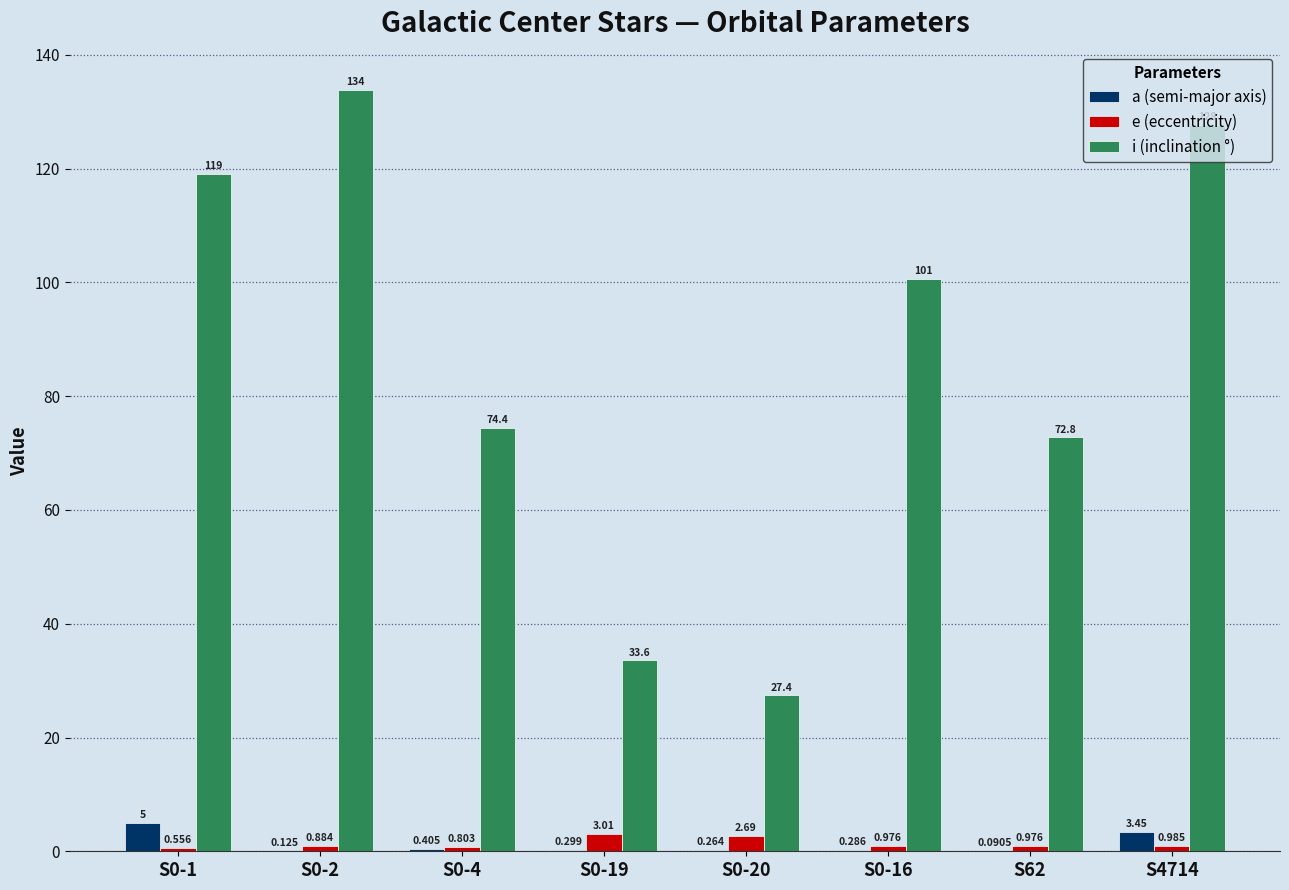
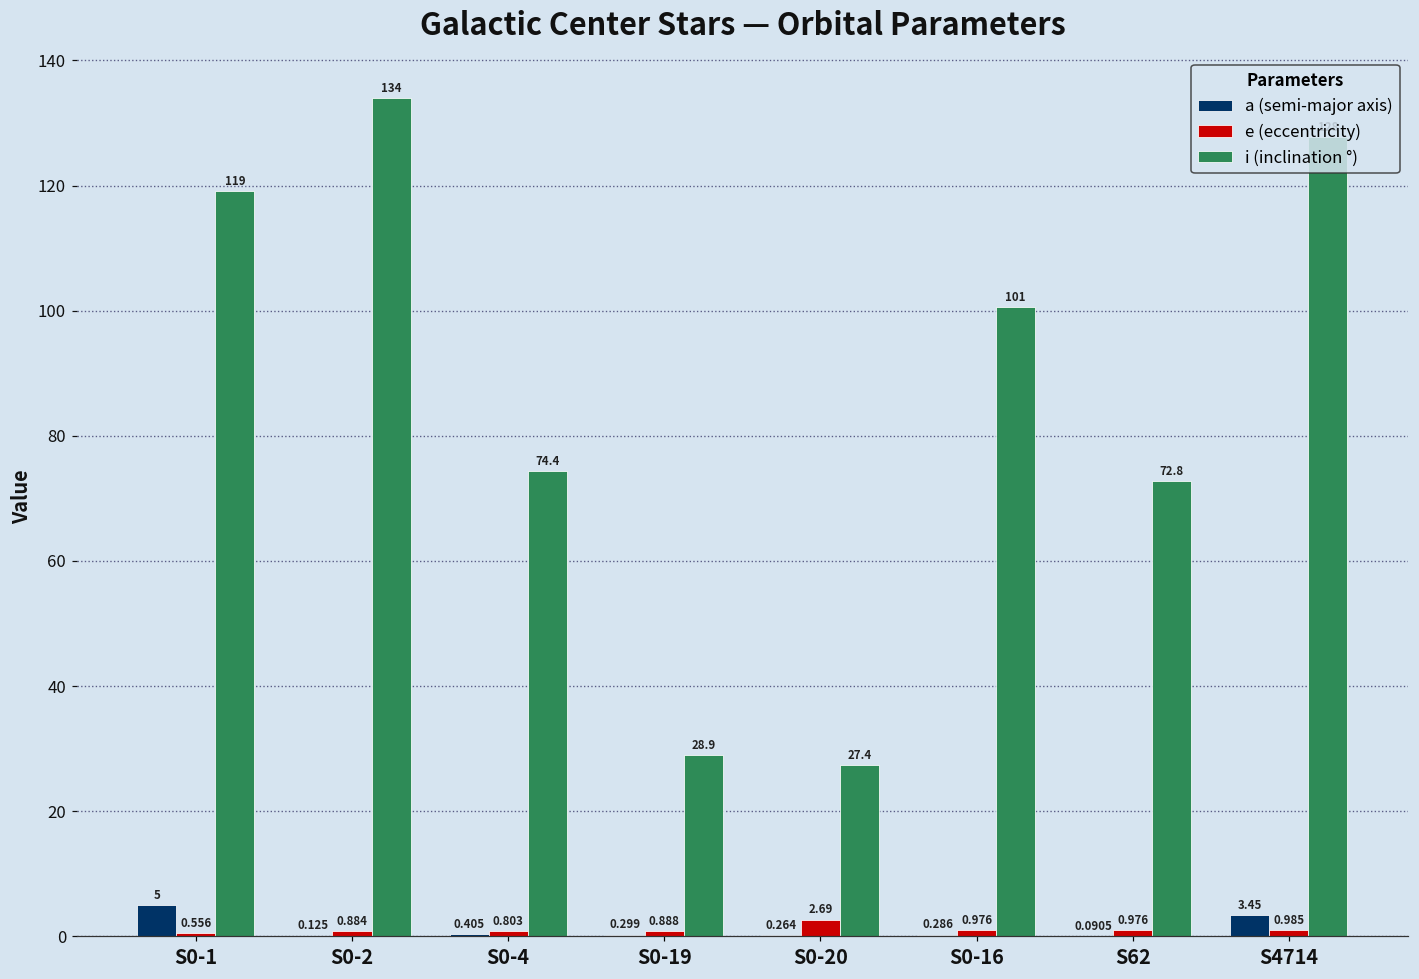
  {
    "a (semi-major axis)": {
      "S0-1": 5,
      "S0-2": 0.125,
      "S0-4": 0.405,
      "S0-19": 0.299,
      "S0-20": 0.264,
      "S0-16": 0.286,
      "S62": 0.0905,
      "S4714": 3.45
    },
    "e (eccentricity)": {
      "S0-1": 0.556,
      "S0-2": 0.884,
      "S0-4": 0.803,
-     "S0-19": 3.01,
+     "S0-19": 0.888,
      "S0-20": 2.69,
      "S0-16": 0.976,
      "S62": 0.976,
      "S4714": 0.985
    },
    "i (inclination °)": {
      "S0-1": 119,
      "S0-2": 134,
      "S0-4": 74.4,
-     "S0-19": 33.6,
+     "S0-19": 28.9,
      "S0-20": 27.4,
      "S0-16": 101,
      "S62": 72.8
    }
  }
